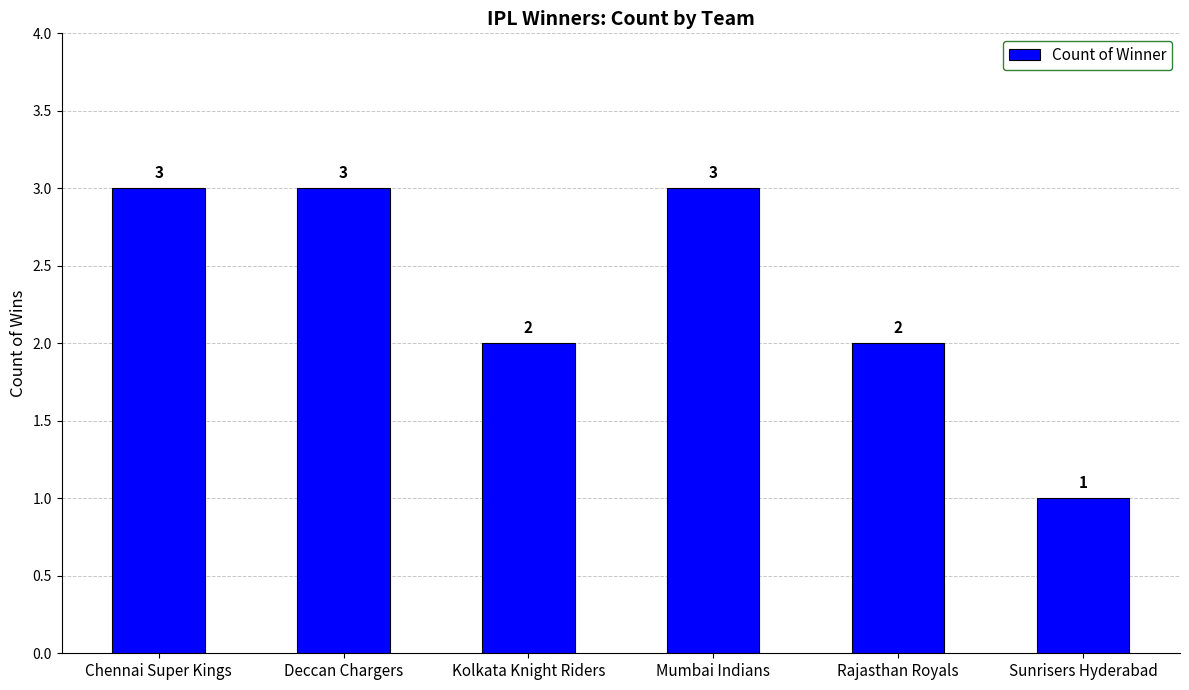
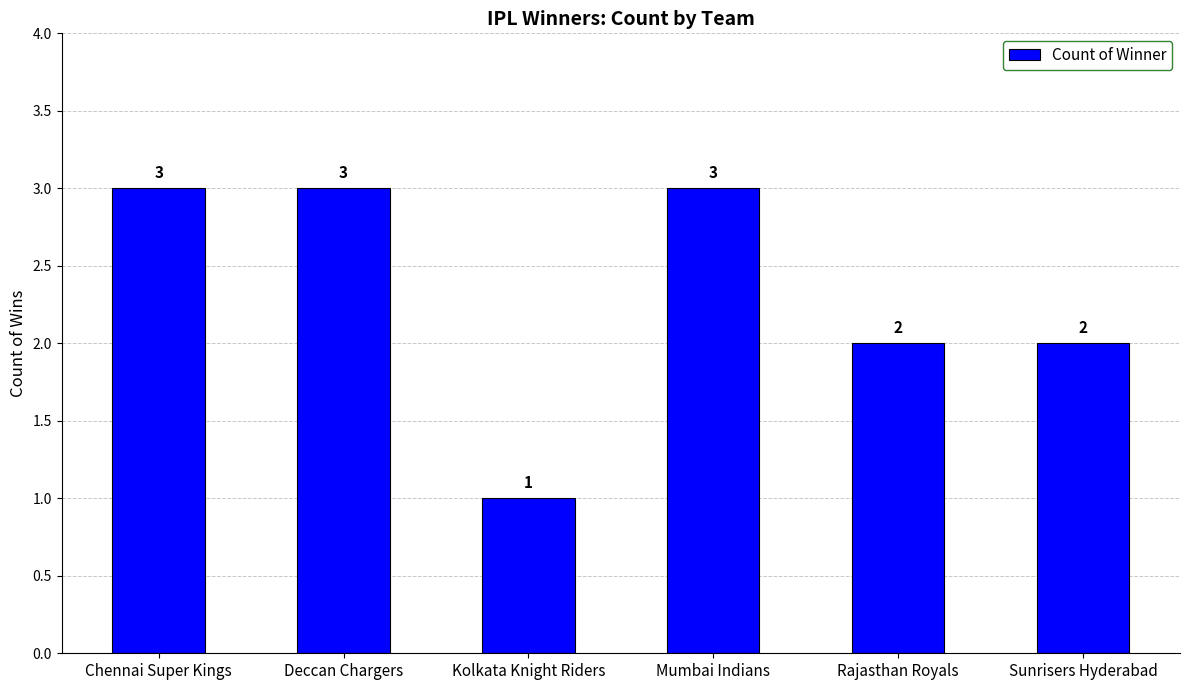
  {
    "Chennai Super Kings": 3,
    "Deccan Chargers": 3,
-   "Kolkata Knight Riders": 2,
+   "Kolkata Knight Riders": 1,
    "Mumbai Indians": 3,
    "Rajasthan Royals": 2,
-   "Sunrisers Hyderabad": 1
+   "Sunrisers Hyderabad": 2
  }
